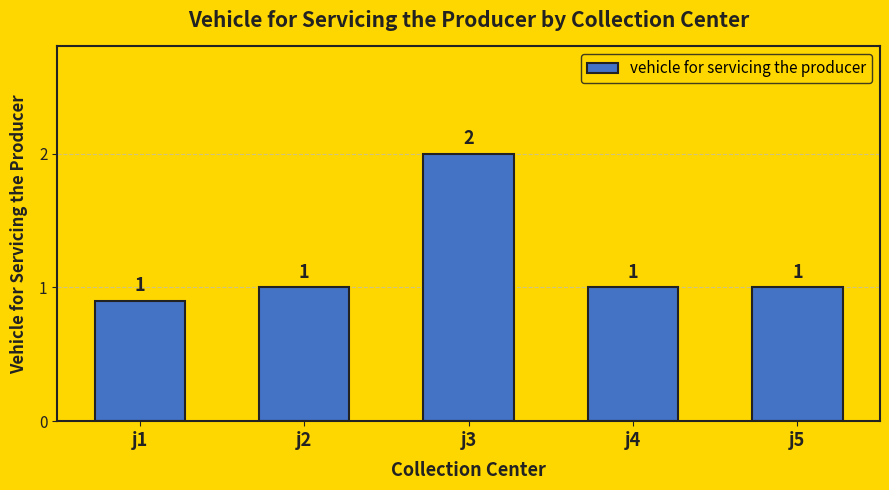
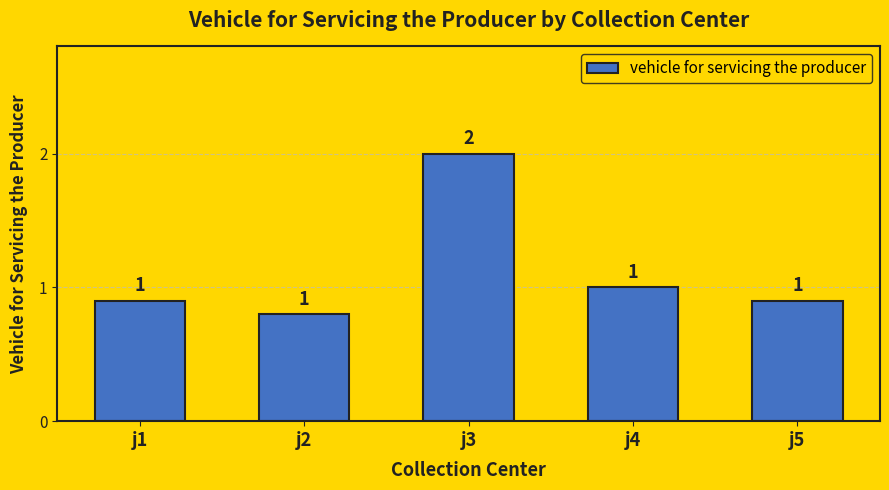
  {
-   "j2": 1.0,
-   "j5": 1.0
+   "j2": 0.8,
+   "j5": 0.9
  }
